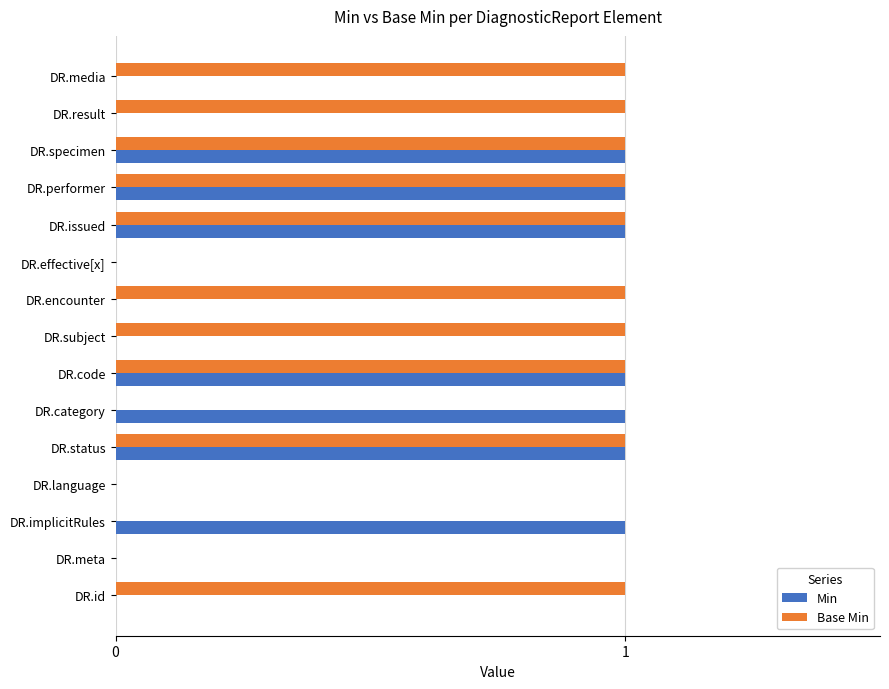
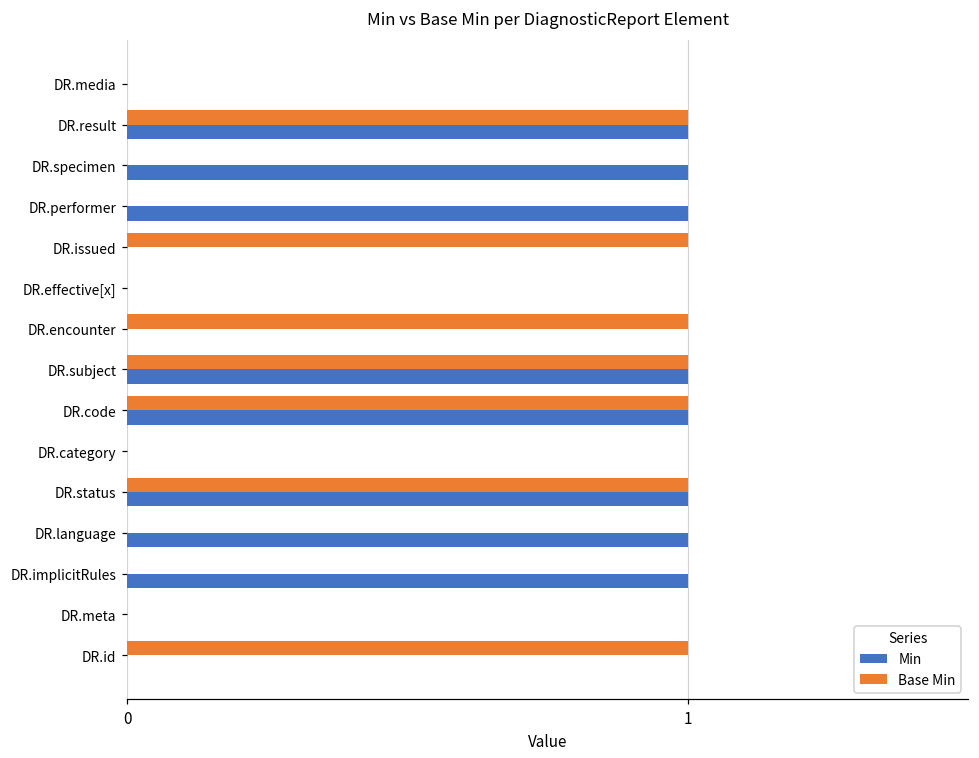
  {
    "Min": {
      "DR.media": 0,
-     "DR.result": 0,
+     "DR.result": 1,
      "DR.specimen": 1,
      "DR.performer": 1,
-     "DR.issued": 1,
+     "DR.issued": 0,
      "DR.effective[x]": 0,
      "DR.encounter": 0,
-     "DR.subject": 0,
+     "DR.subject": 1,
      "DR.code": 1,
-     "DR.category": 1,
+     "DR.category": 0,
      "DR.status": 1,
-     "DR.language": 0,
+     "DR.language": 1,
      "DR.implicitRules": 1,
      "DR.meta": 0,
      "DR.id": 0
    },
    "Base Min": {
-     "DR.media": 1,
+     "DR.media": 0,
      "DR.result": 1,
-     "DR.specimen": 1,
-     "DR.performer": 1,
+     "DR.specimen": 0,
+     "DR.performer": 0,
      "DR.issued": 1,
      "DR.effective[x]": 0,
      "DR.encounter": 1,
      "DR.subject": 1,
      "DR.code": 1,
      "DR.category": 0,
      "DR.status": 1,
      "DR.language": 0,
      "DR.implicitRules": 0,
      "DR.meta": 0,
      "DR.id": 1
    }
  }
